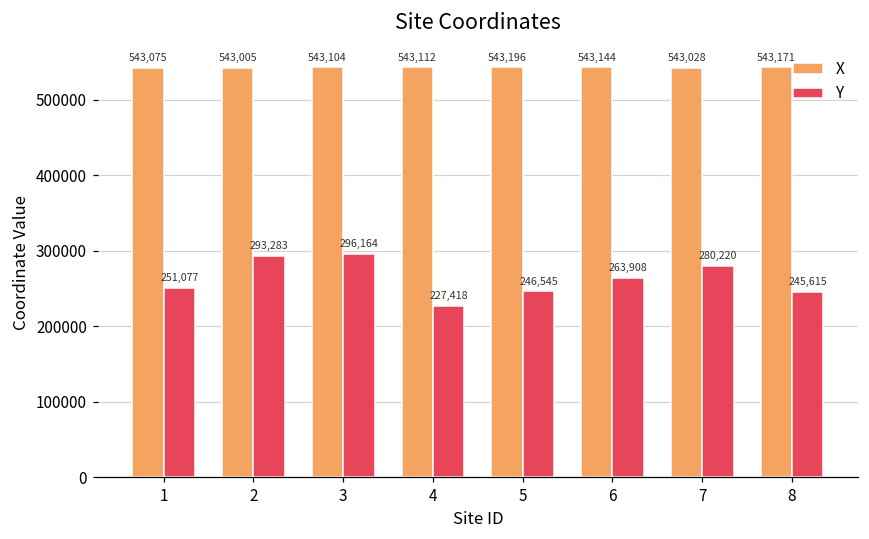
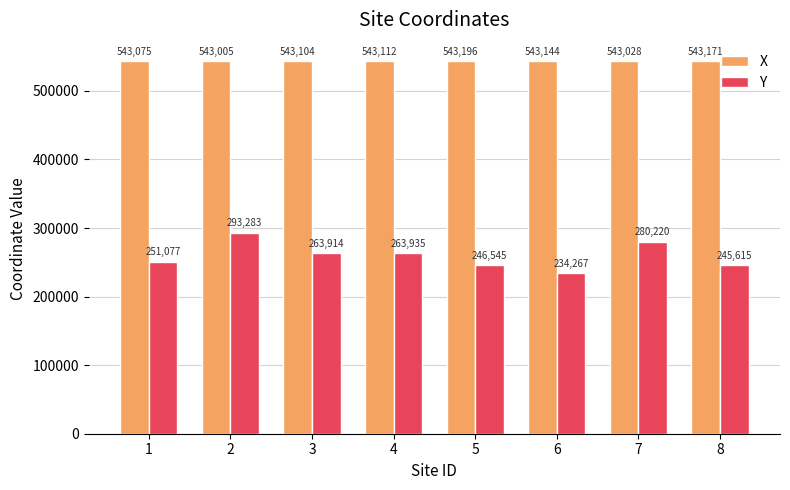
  {
    "X": {
      "1": "543,075",
      "2": "543,005",
      "3": "543,104",
      "4": "543,112",
      "5": "543,196",
      "6": "543,144",
      "7": "543,028",
      "8": "543,171"
    },
    "Y": {
      "1": "251,077",
      "2": "293,283",
-     "3": "296,164",
-     "4": "227,418",
+     "3": "263,914",
+     "4": "263,935",
      "5": "246,545",
-     "6": "263,908",
+     "6": "234,267",
      "7": "280,220",
      "8": "245,615"
    }
  }
